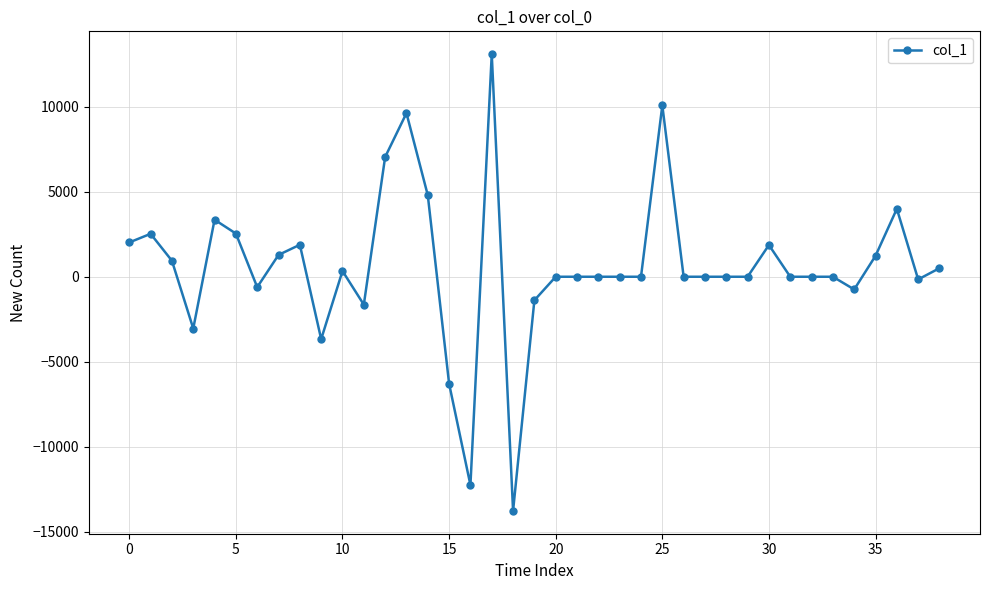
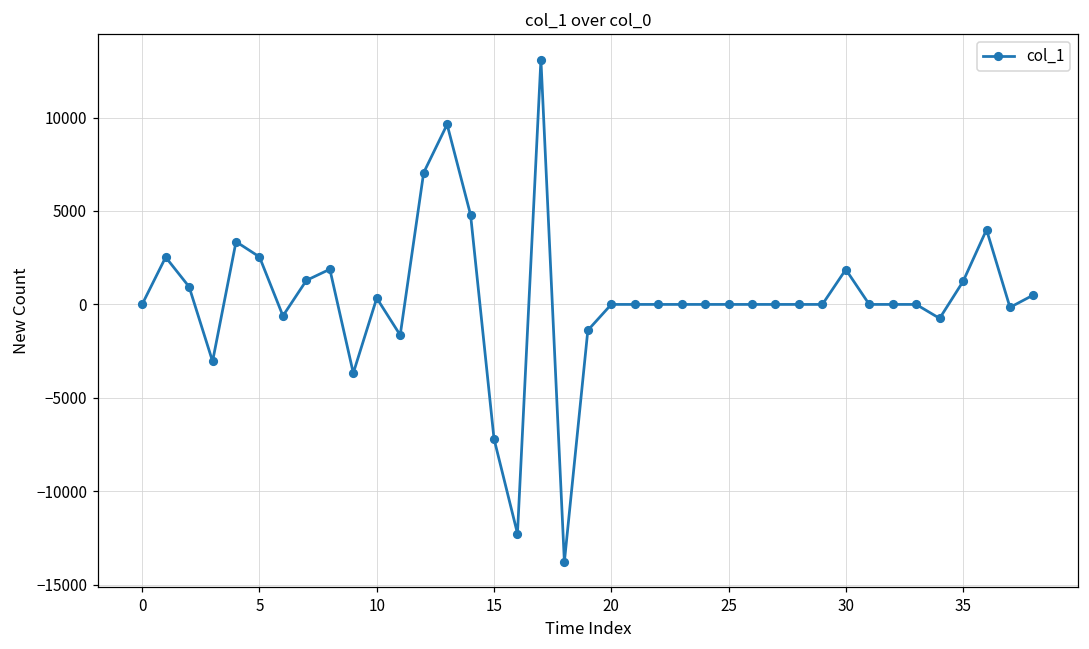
  {
-   "0": 2000,
+   "0": 0,
    "5": 2500,
    "10": 300,
-   "15": -6300,
+   "15": -7200,
    "20": 0,
-   "25": 10100,
+   "25": 0,
    "30": 1900,
    "35": 1200
  }
